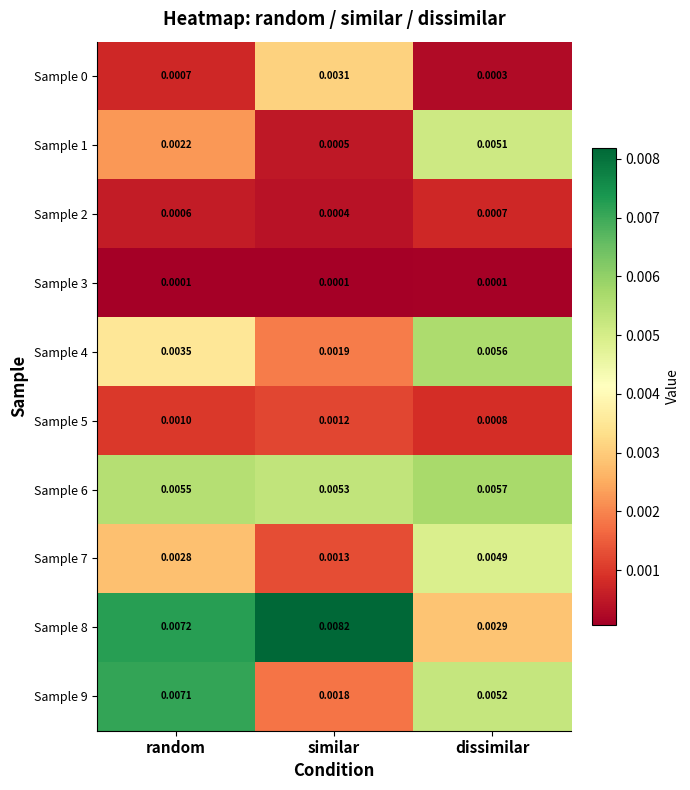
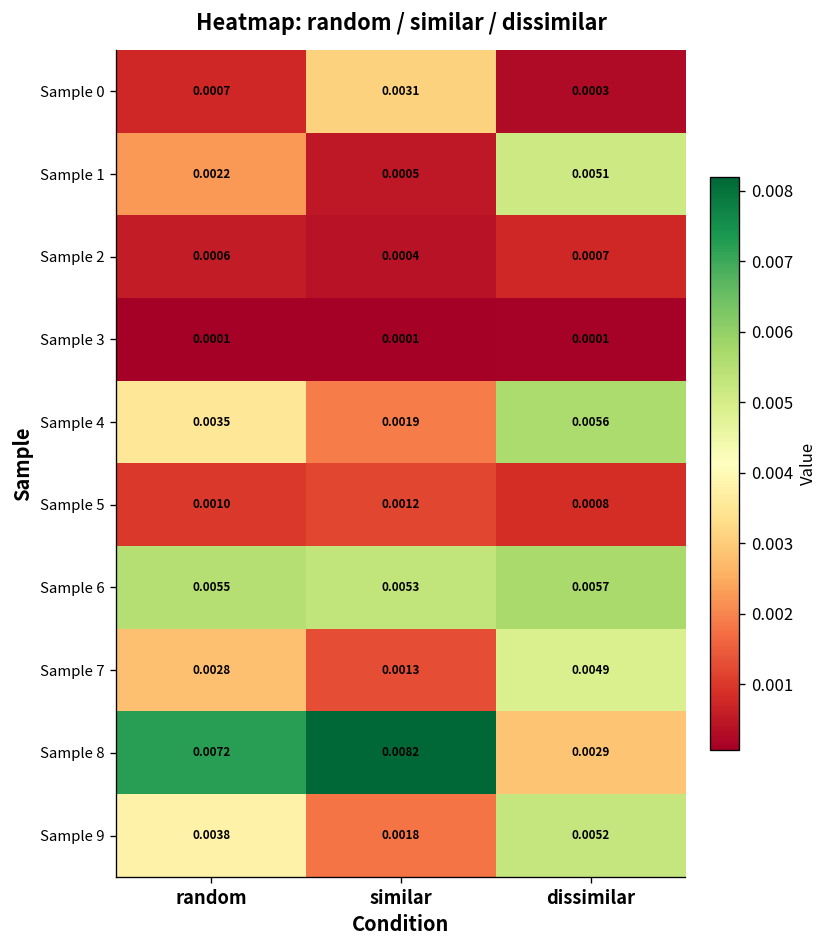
  {
    "Sample 0": {
      "random": 0.0007,
      "similar": 0.0031,
      "dissimilar": 0.0003
    },
    "Sample 1": {
      "random": 0.0022,
      "similar": 0.0005,
      "dissimilar": 0.0051
    },
    "Sample 2": {
      "random": 0.0006,
      "similar": 0.0004,
      "dissimilar": 0.0007
    },
    "Sample 3": {
      "random": 0.0001,
      "similar": 0.0001,
      "dissimilar": 0.0001
    },
    "Sample 4": {
      "random": 0.0035,
      "similar": 0.0019,
      "dissimilar": 0.0056
    },
    "Sample 5": {
      "random": 0.0010,
      "similar": 0.0012,
      "dissimilar": 0.0008
    },
    "Sample 6": {
      "random": 0.0055,
      "similar": 0.0053,
      "dissimilar": 0.0057
    },
    "Sample 7": {
      "random": 0.0028,
      "similar": 0.0013,
      "dissimilar": 0.0049
    },
    "Sample 8": {
      "random": 0.0072,
      "similar": 0.0082,
      "dissimilar": 0.0029
    },
    "Sample 9": {
-     "random": 0.0071,
+     "random": 0.0038,
      "similar": 0.0018,
      "dissimilar": 0.0052
    }
  }
